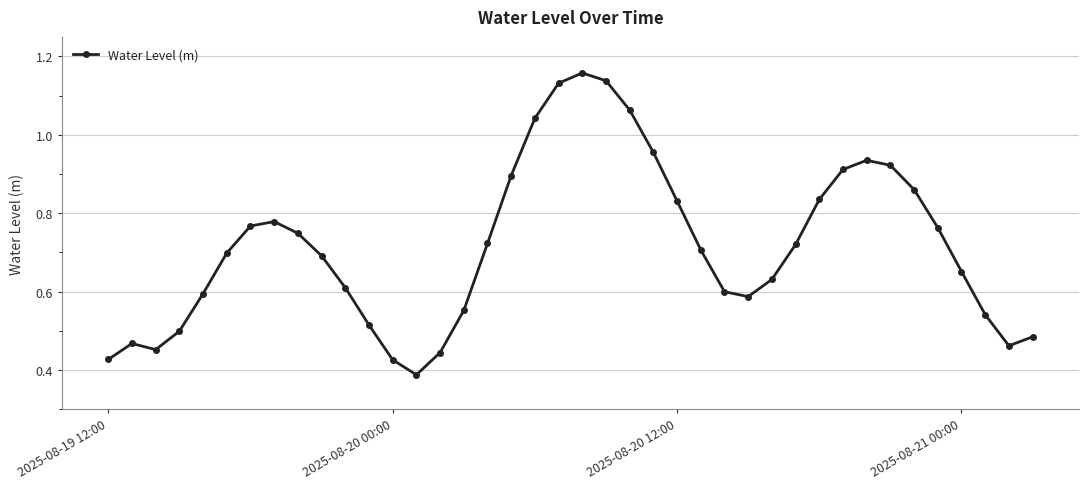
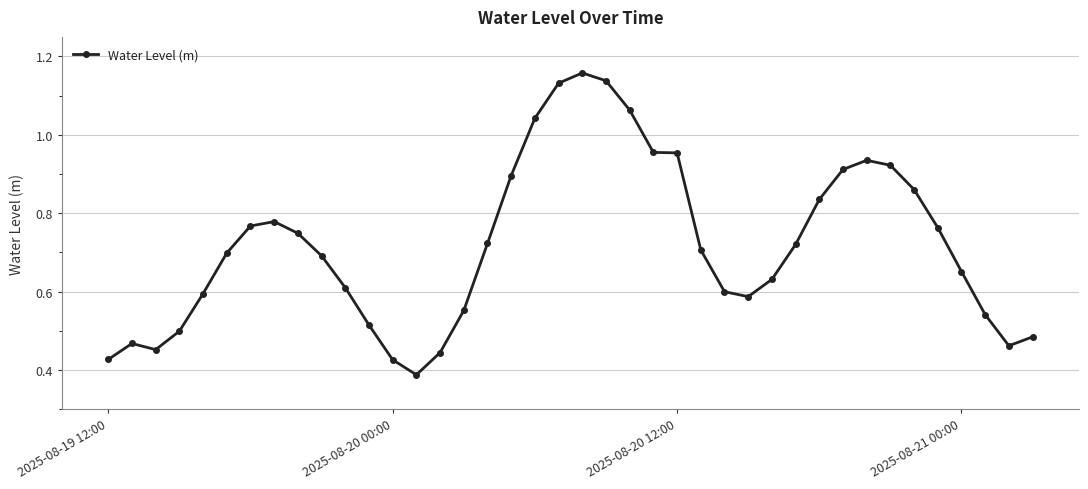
  {
    "2025-08-19 12:00": 0.43,
    "2025-08-20 00:00": 0.43,
-   "2025-08-20 12:00": 0.83,
+   "2025-08-20 12:00": 0.95,
    "2025-08-21 00:00": 0.65
  }
